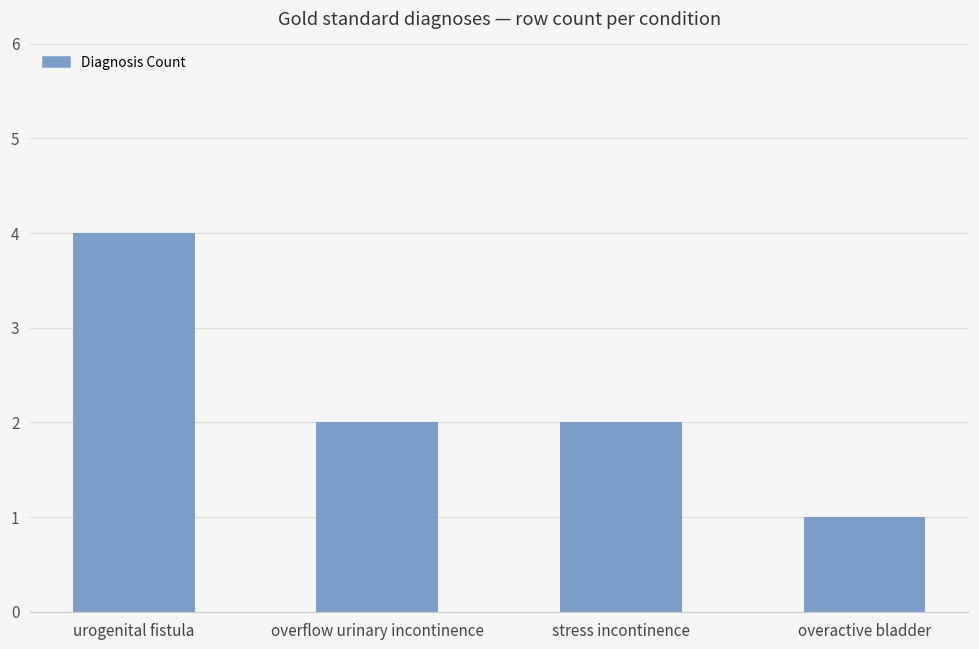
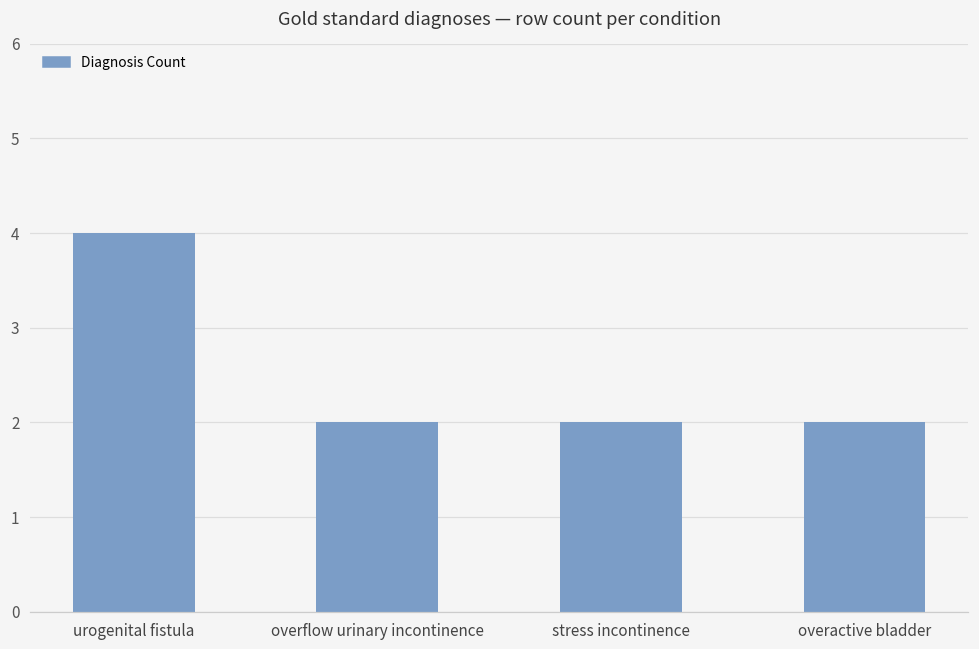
  {
    "urogenital fistula": 4,
    "overflow urinary incontinence": 2,
    "stress incontinence": 2,
-   "overactive bladder": 1
+   "overactive bladder": 2
  }
